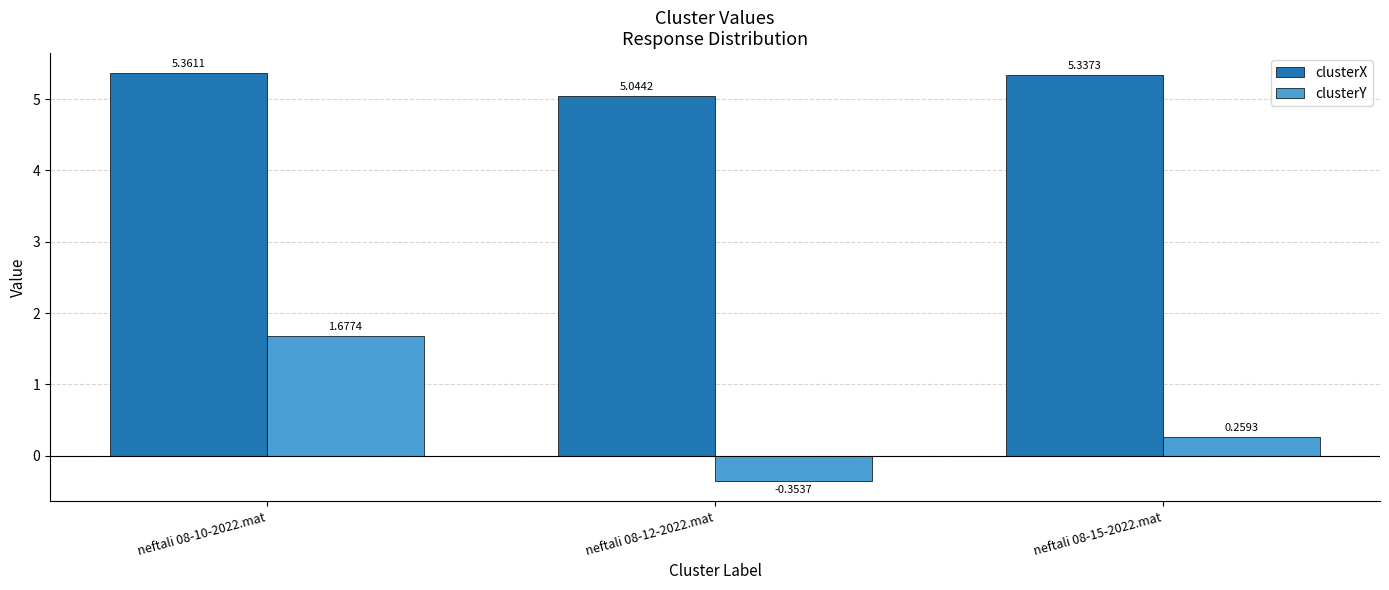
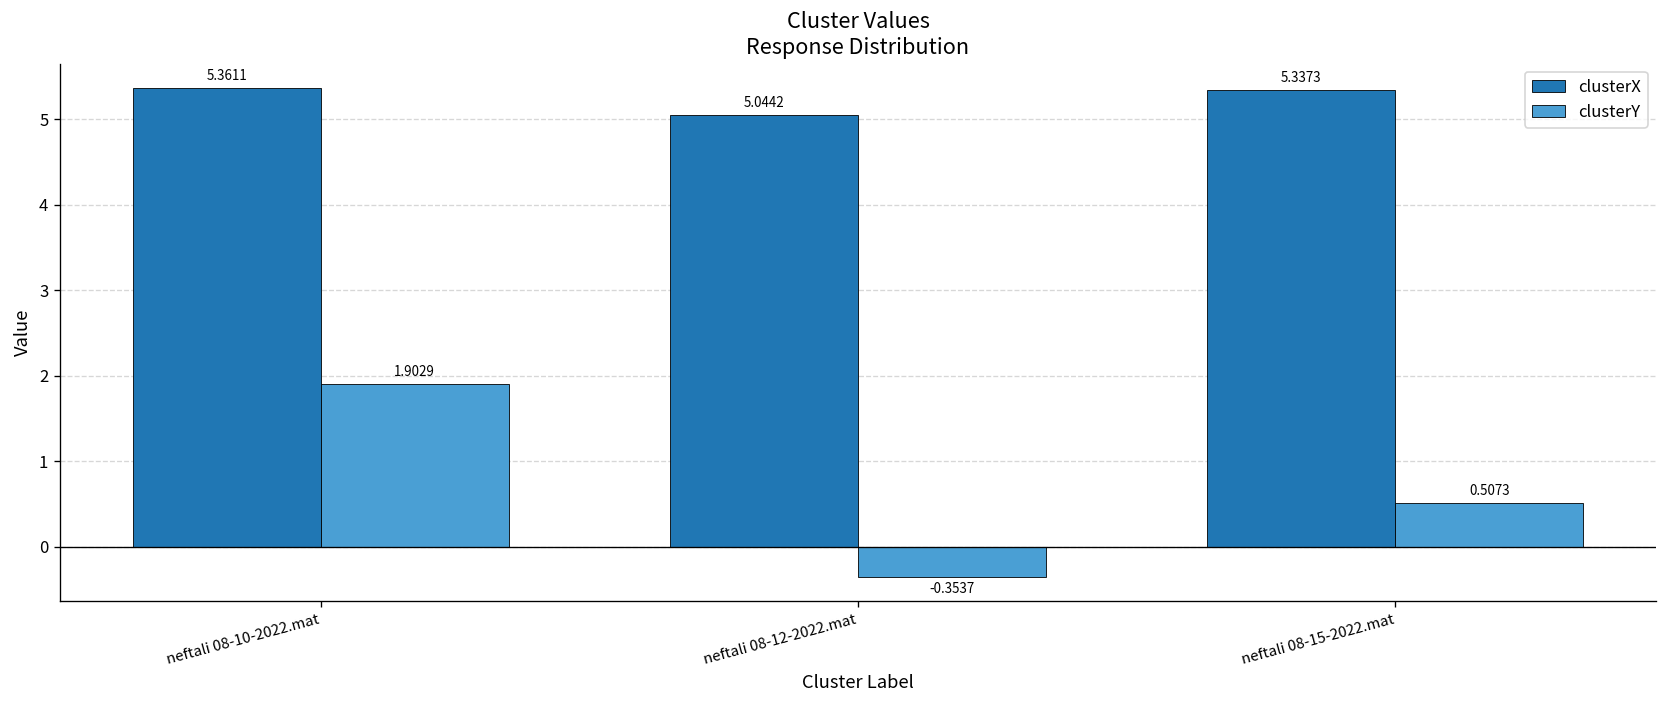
  {
    "clusterX": {
      "neftali 08-10-2022.mat": 5.3611,
      "neftali 08-12-2022.mat": 5.0442,
      "neftali 08-15-2022.mat": 5.3373
    },
    "clusterY": {
-     "neftali 08-10-2022.mat": 1.6774,
+     "neftali 08-10-2022.mat": 1.9029,
      "neftali 08-12-2022.mat": -0.3537,
-     "neftali 08-15-2022.mat": 0.2593
+     "neftali 08-15-2022.mat": 0.5073
    }
  }
